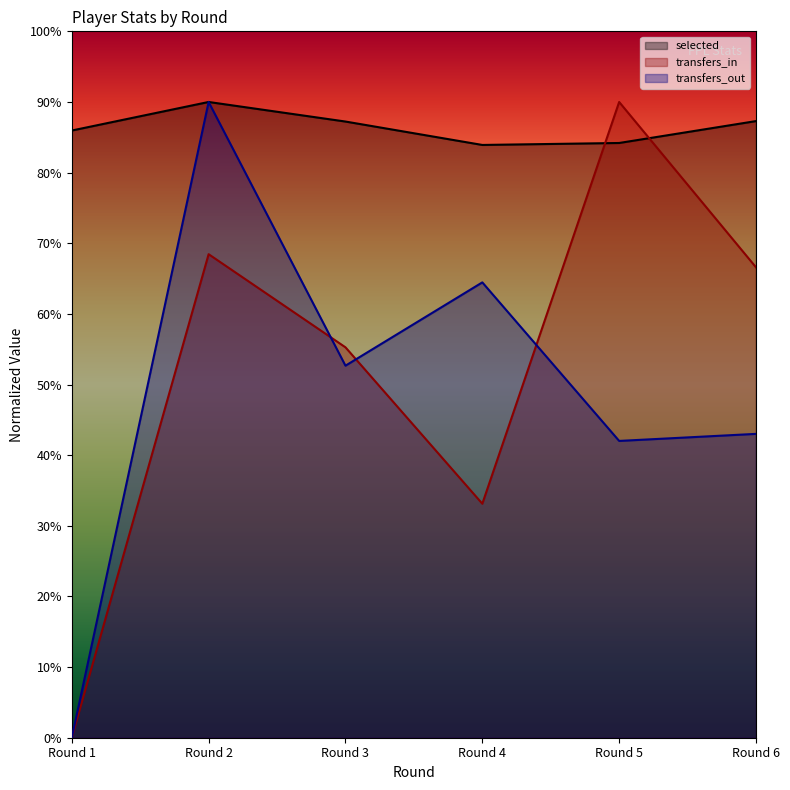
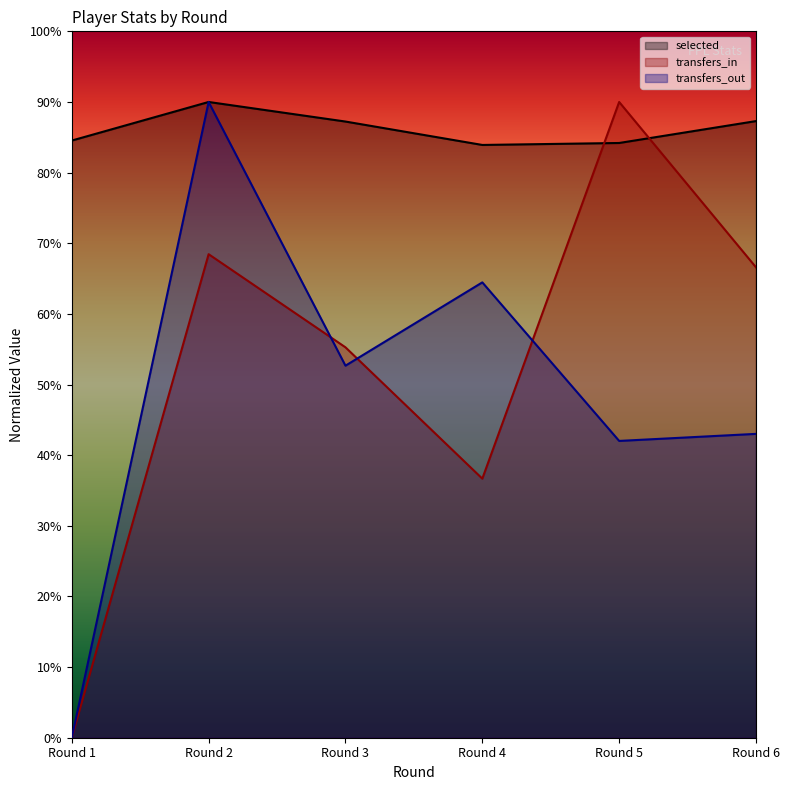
  {
    "selected": {
-     "Round 1": "86%",
+     "Round 1": "85%",
      "Round 3": "87%",
      "Round 4": "84%",
      "Round 5": "84%",
      "Round 6": "87%"
    },
    "transfers_in": {
      "Round 2": "68%",
      "Round 3": "55%",
-     "Round 4": "33%",
+     "Round 4": "37%",
      "Round 5": "90%",
      "Round 6": "67%"
    },
    "transfers_out": {
      "Round 3": "53%",
      "Round 4": "64%",
      "Round 5": "42%",
      "Round 6": "43%"
    }
  }
